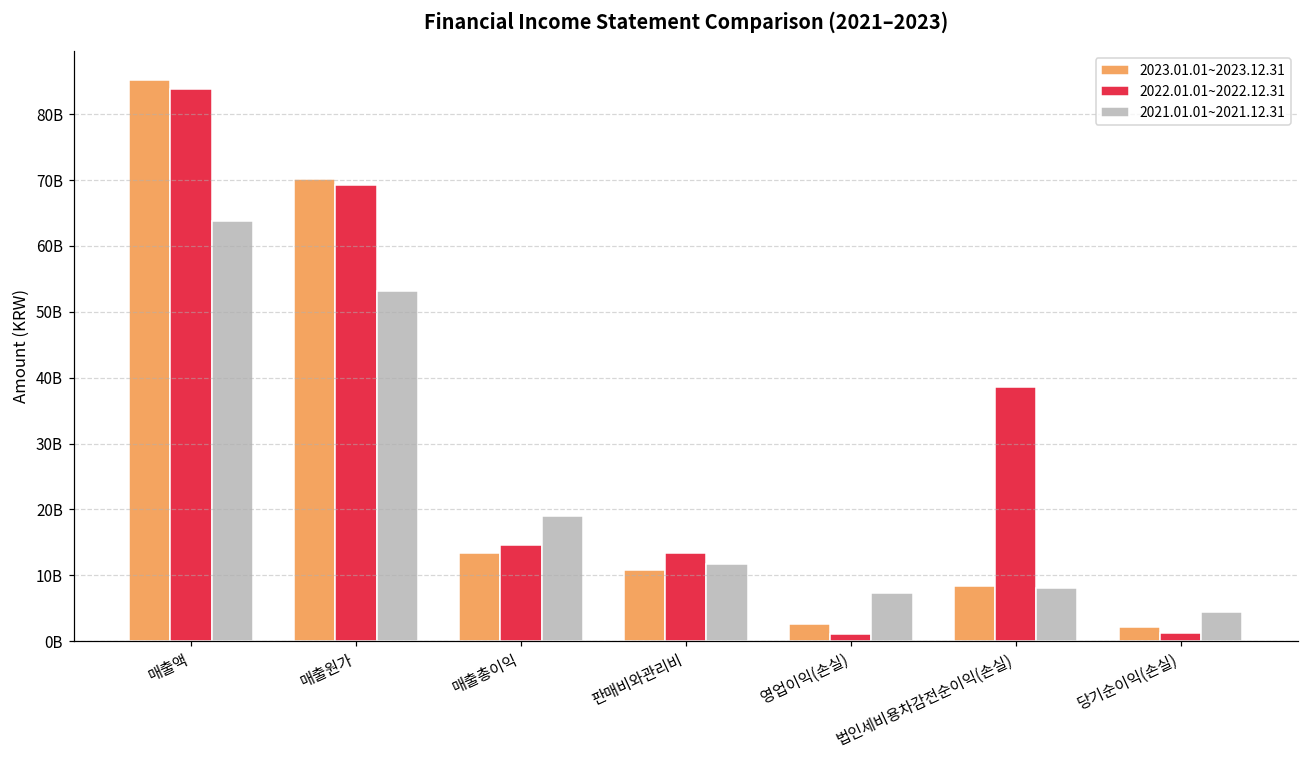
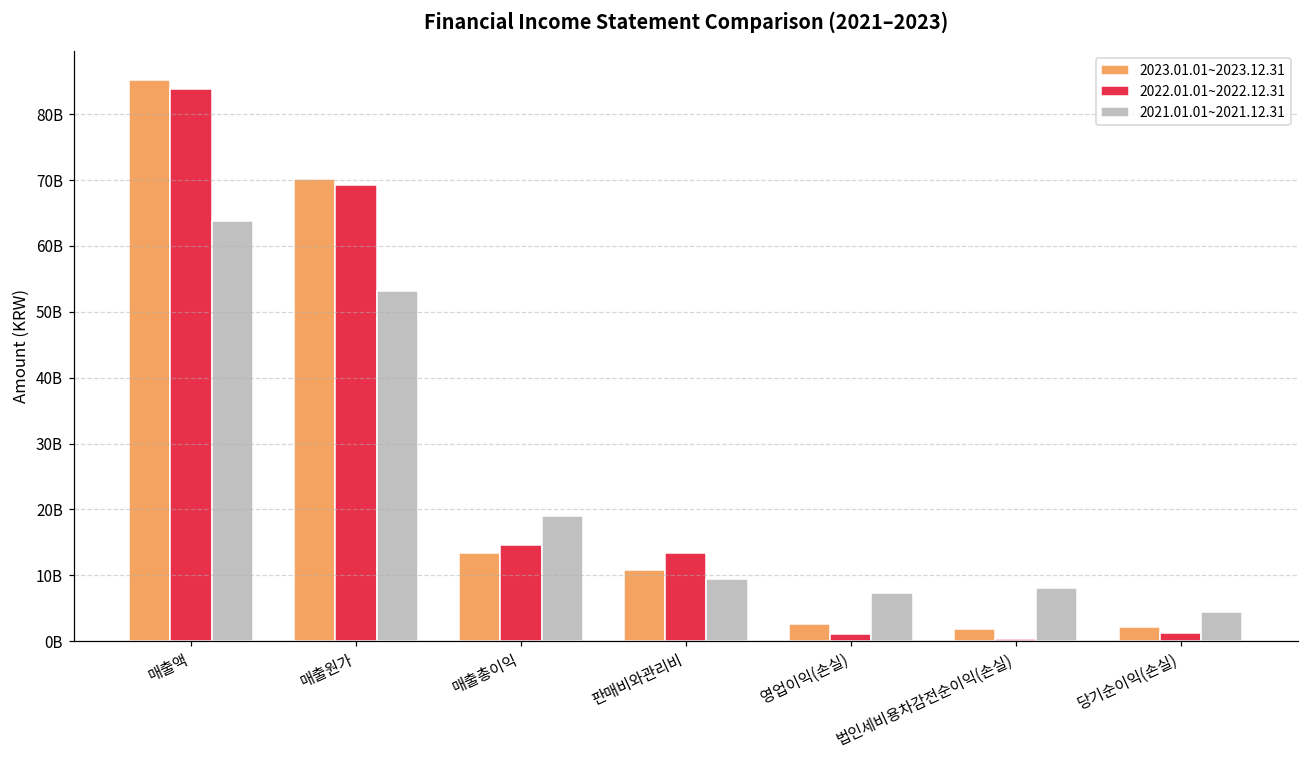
  {
    "2023.01.01~2023.12.31": {
      "매출액": 85000000000,
      "매출원가": 70000000000,
      "매출총이익": 13000000000,
      "판매비와관리비": 11000000000,
      "영업이익(손실)": 3000000000,
-     "법인세비용차감전순이익(손실)": 8000000000,
+     "법인세비용차감전순이익(손실)": 2000000000,
      "당기순이익(손실)": 2000000000
    },
    "2022.01.01~2022.12.31": {
      "매출액": 84000000000,
      "매출원가": 69000000000,
      "매출총이익": 15000000000,
      "판매비와관리비": 13000000000,
      "영업이익(손실)": 1000000000,
-     "법인세비용차감전순이익(손실)": 39000000000,
+     "법인세비용차감전순이익(손실)": 0,
      "당기순이익(손실)": 1000000000
    },
    "2021.01.01~2021.12.31": {
      "매출액": 64000000000,
      "매출원가": 53000000000,
      "매출총이익": 19000000000,
-     "판매비와관리비": 12000000000,
+     "판매비와관리비": 9000000000,
      "영업이익(손실)": 7000000000,
      "법인세비용차감전순이익(손실)": 8000000000,
      "당기순이익(손실)": 4000000000
    }
  }
